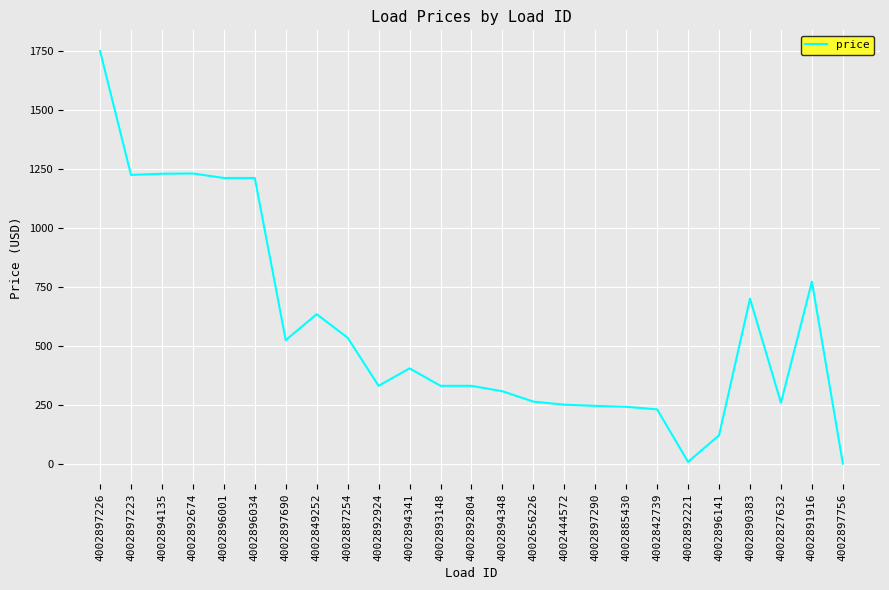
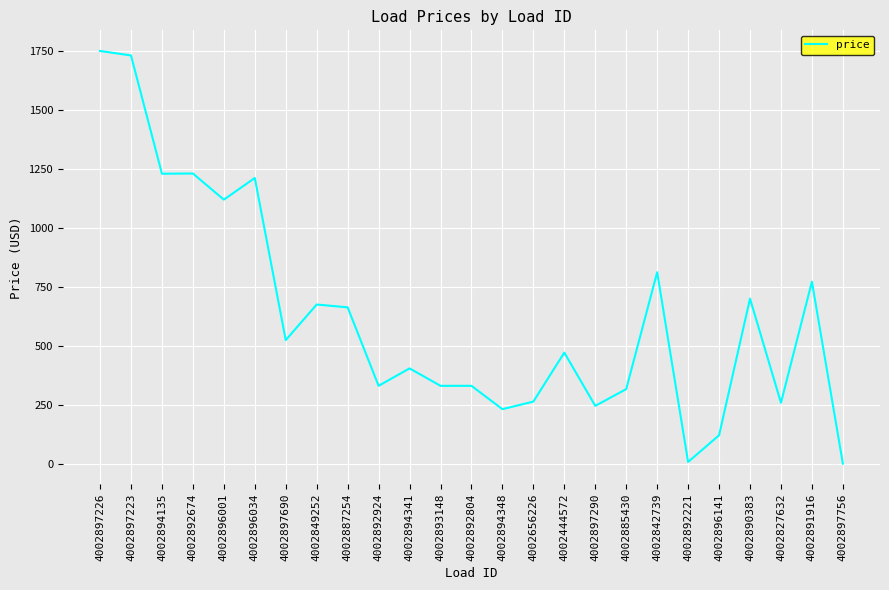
  {
    "4002897226": 1750,
-   "4002897223": 1230,
+   "4002897223": 1730,
    "4002894135": 1230,
    "4002892674": 1230,
-   "4002896001": 1210,
+   "4002896001": 1120,
    "4002896034": 1210,
    "4002897690": 520,
-   "4002849252": 630,
-   "4002887254": 530,
+   "4002849252": 680,
+   "4002887254": 660,
    "4002892924": 330,
    "4002894341": 400,
    "4002893148": 330,
    "4002892804": 330,
-   "4002894348": 310,
+   "4002894348": 230,
    "4002656226": 260,
-   "4002444572": 250,
+   "4002444572": 470,
    "4002897290": 250,
-   "4002885430": 240,
-   "4002842739": 230,
+   "4002885430": 320,
+   "4002842739": 810,
    "4002892221": 10,
    "4002896141": 120,
    "4002890383": 700,
    "4002827632": 260,
    "4002891916": 770,
    "4002897756": 0
  }
